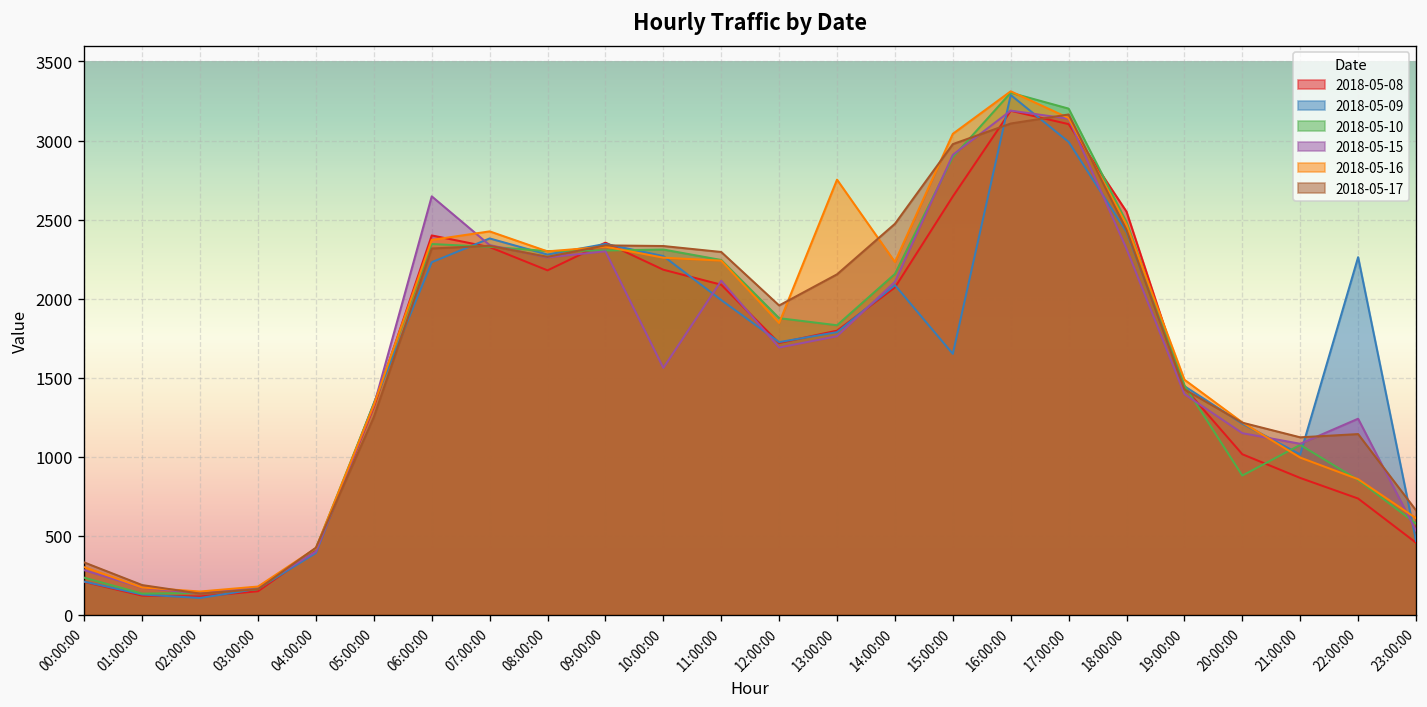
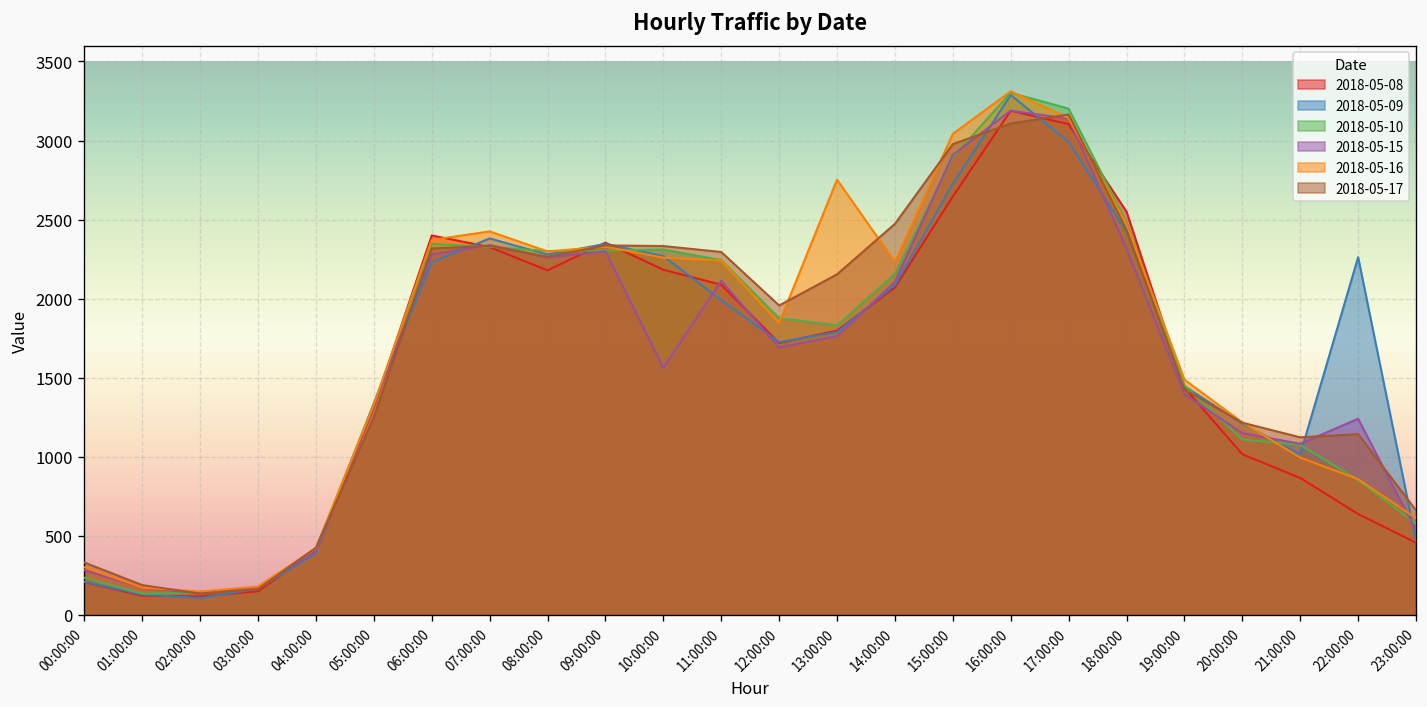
  {
    "2018-05-08": {
      "06:00:00": 2400,
      "08:00:00": 2180,
      "10:00:00": 2180,
      "11:00:00": 2090,
      "15:00:00": 2650,
      "17:00:00": 3100,
      "18:00:00": 2550,
      "20:00:00": 1020,
      "21:00:00": 870,
-     "22:00:00": 730
+     "22:00:00": 640
    },
    "2018-05-09": {
      "06:00:00": 2230,
      "07:00:00": 2380,
      "11:00:00": 1990,
-     "15:00:00": 1650,
+     "15:00:00": 2730,
      "17:00:00": 2990,
      "21:00:00": 1010,
      "22:00:00": 2260
    },
    "2018-05-10": {
      "00:00:00": 230,
      "06:00:00": 2350,
      "10:00:00": 2310,
      "12:00:00": 1880,
      "13:00:00": 1830,
      "14:00:00": 2160,
      "17:00:00": 3200,
-     "20:00:00": 880,
+     "20:00:00": 1110,
      "23:00:00": 580
    },
    "2018-05-15": {
-     "06:00:00": 2650,
+     "06:00:00": 2280,
      "10:00:00": 1560,
      "11:00:00": 2110,
      "12:00:00": 1690,
      "13:00:00": 1760,
      "14:00:00": 2110,
      "18:00:00": 2320,
      "19:00:00": 1400,
      "20:00:00": 1150,
      "22:00:00": 1240,
      "23:00:00": 530
    },
    "2018-05-16": {
      "06:00:00": 2370,
      "07:00:00": 2430,
      "12:00:00": 1850,
      "13:00:00": 2750,
      "14:00:00": 2230,
      "15:00:00": 3040,
      "19:00:00": 1490,
      "21:00:00": 990,
      "23:00:00": 610
    },
    "2018-05-17": {
      "00:00:00": 330,
      "05:00:00": 1250,
      "06:00:00": 2320,
      "10:00:00": 2330,
      "11:00:00": 2290,
      "12:00:00": 1960,
      "13:00:00": 2150,
      "14:00:00": 2470,
      "15:00:00": 2980,
      "16:00:00": 3110,
      "17:00:00": 3160,
      "21:00:00": 1120,
      "22:00:00": 1140,
      "23:00:00": 660
    }
  }
